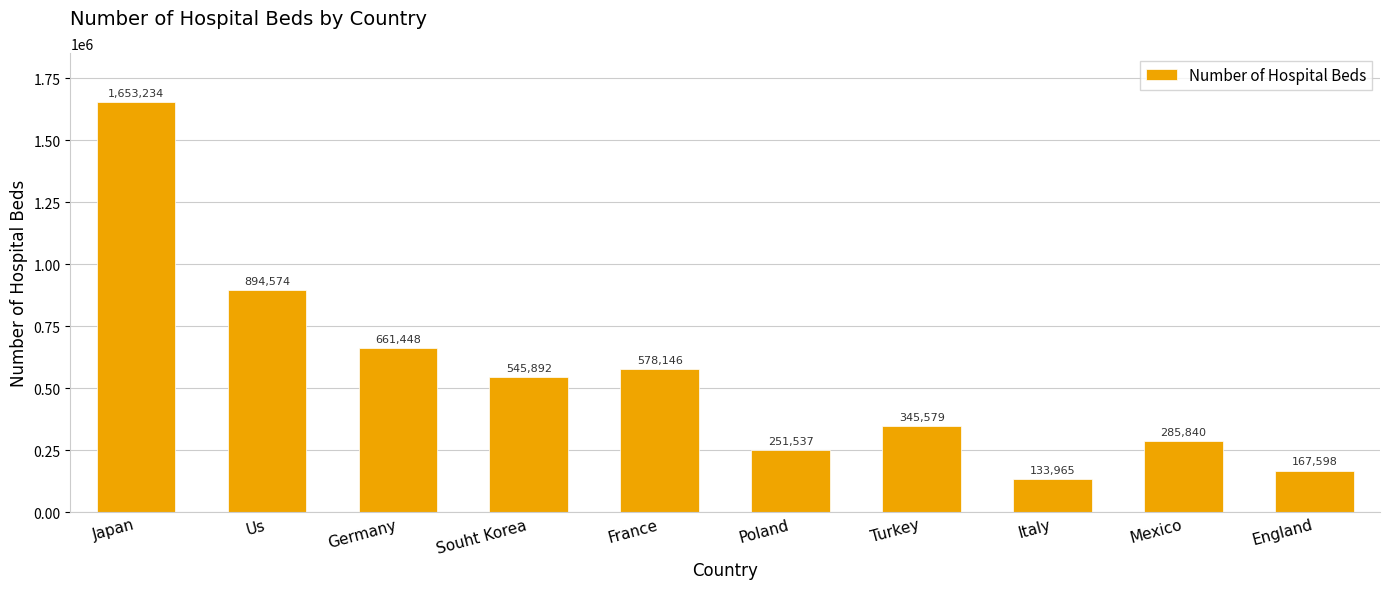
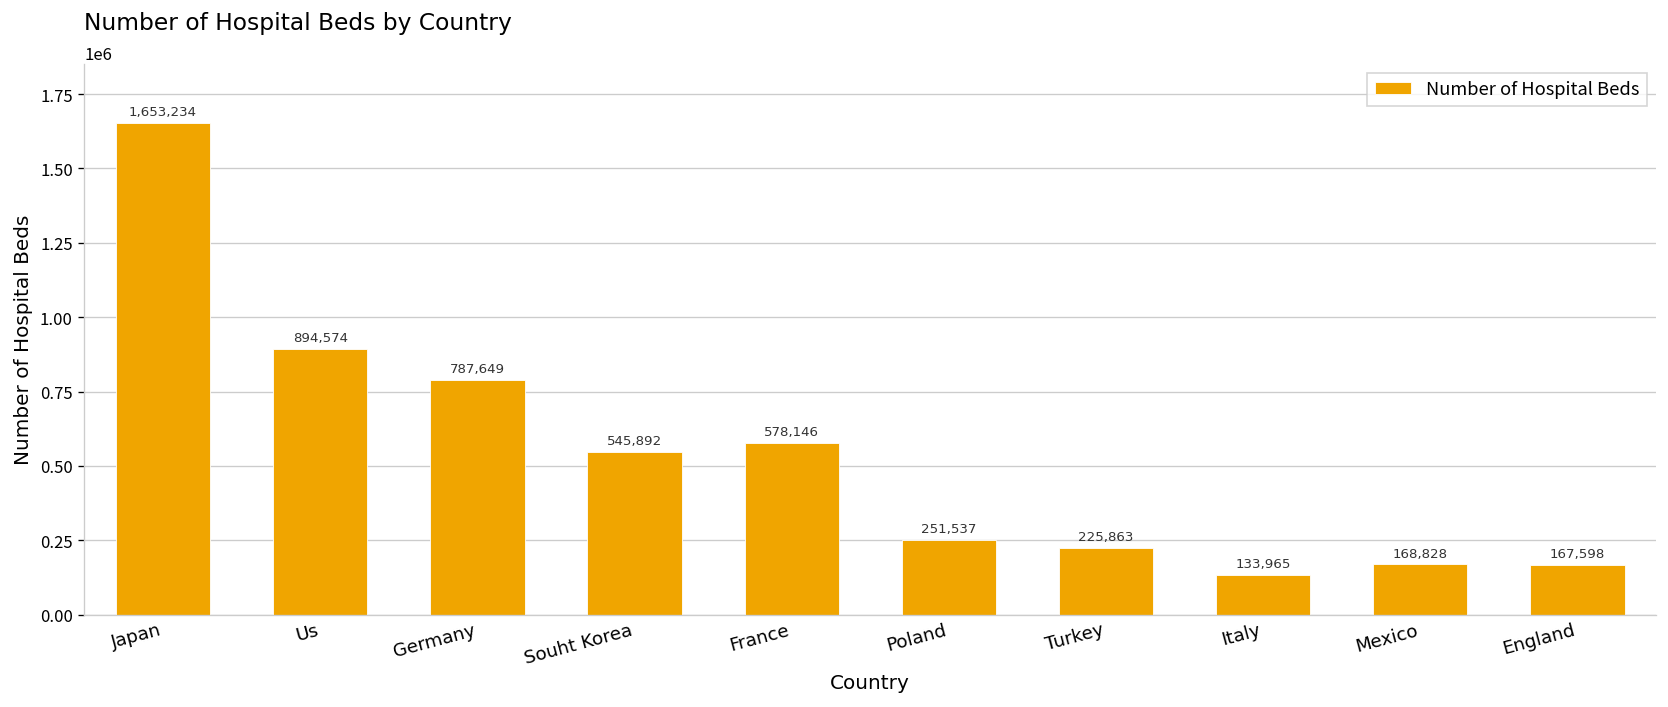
  {
    "Japan": "1,653,234",
    "Us": "894,574",
-   "Germany": "661,448",
+   "Germany": "787,649",
    "Souht Korea": "545,892",
    "France": "578,146",
    "Poland": "251,537",
-   "Turkey": "345,579",
+   "Turkey": "225,863",
    "Italy": "133,965",
-   "Mexico": "285,840",
+   "Mexico": "168,828",
    "England": "167,598"
  }
